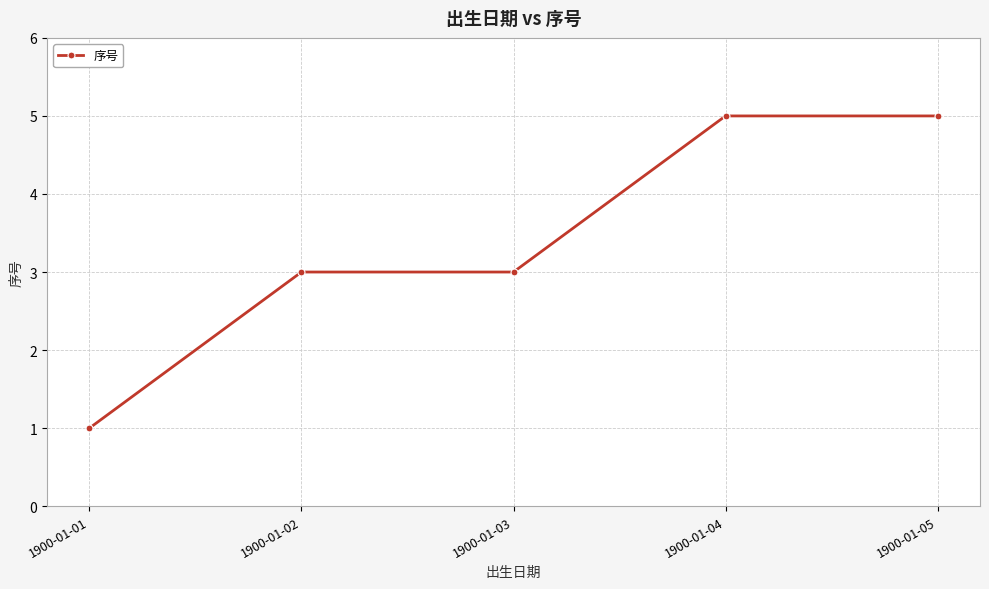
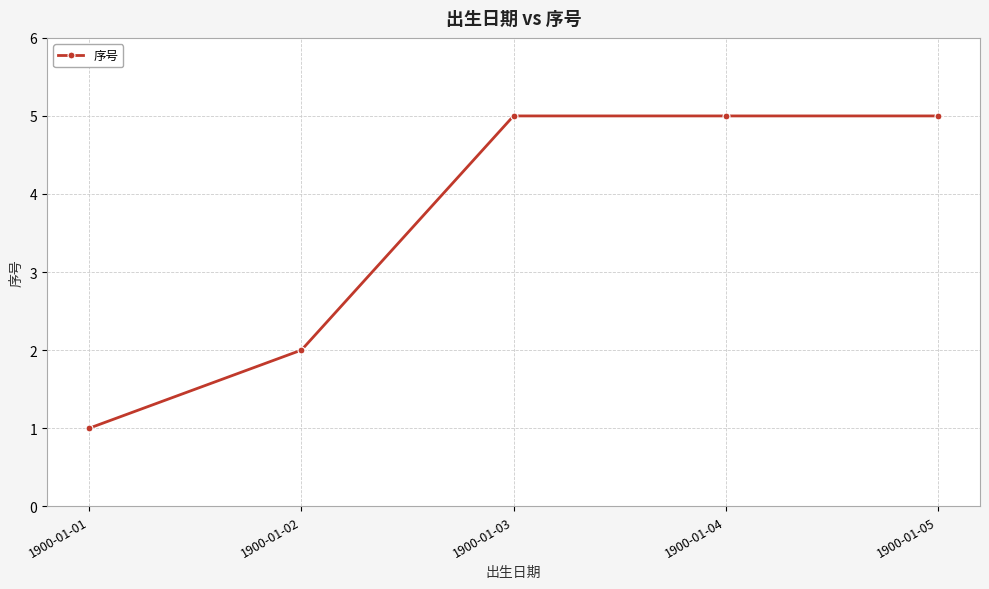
  {
    "1900-01-01": 1,
-   "1900-01-02": 3,
-   "1900-01-03": 3,
+   "1900-01-02": 2,
+   "1900-01-03": 5,
    "1900-01-04": 5,
    "1900-01-05": 5
  }
